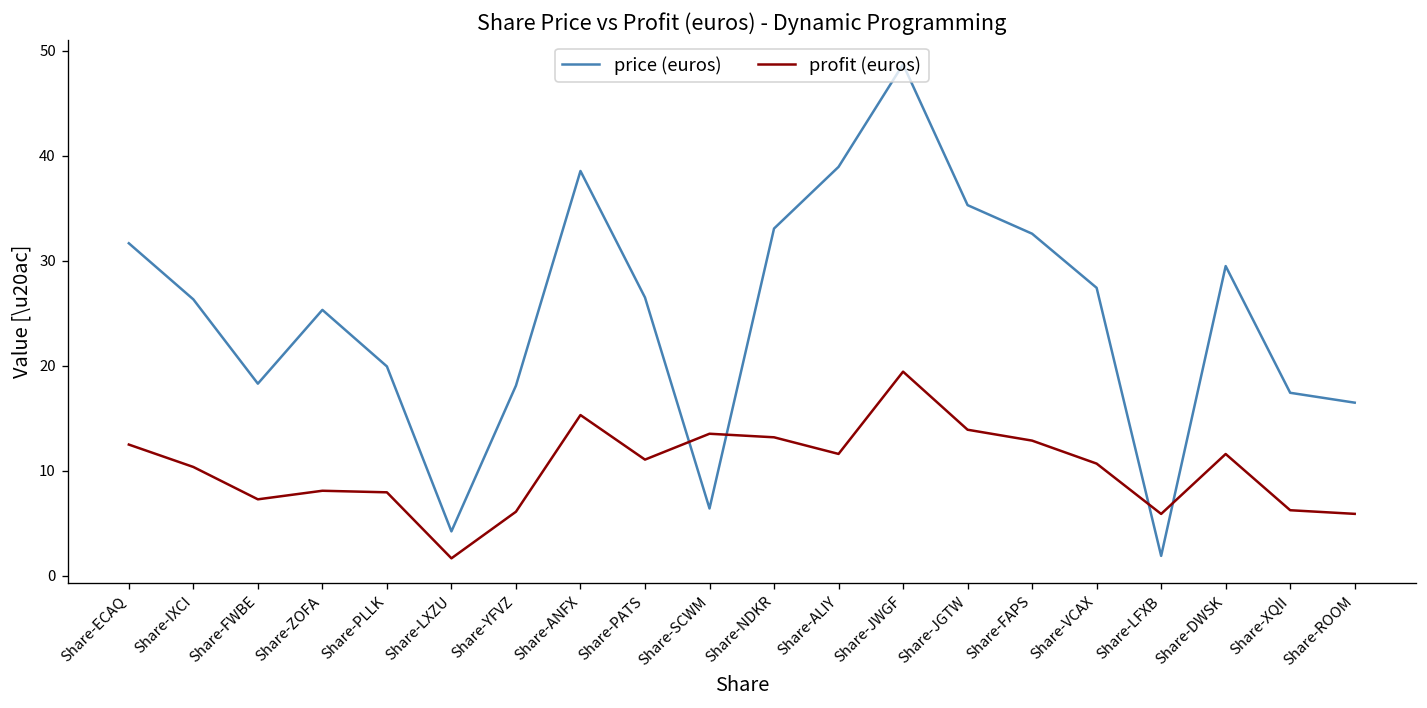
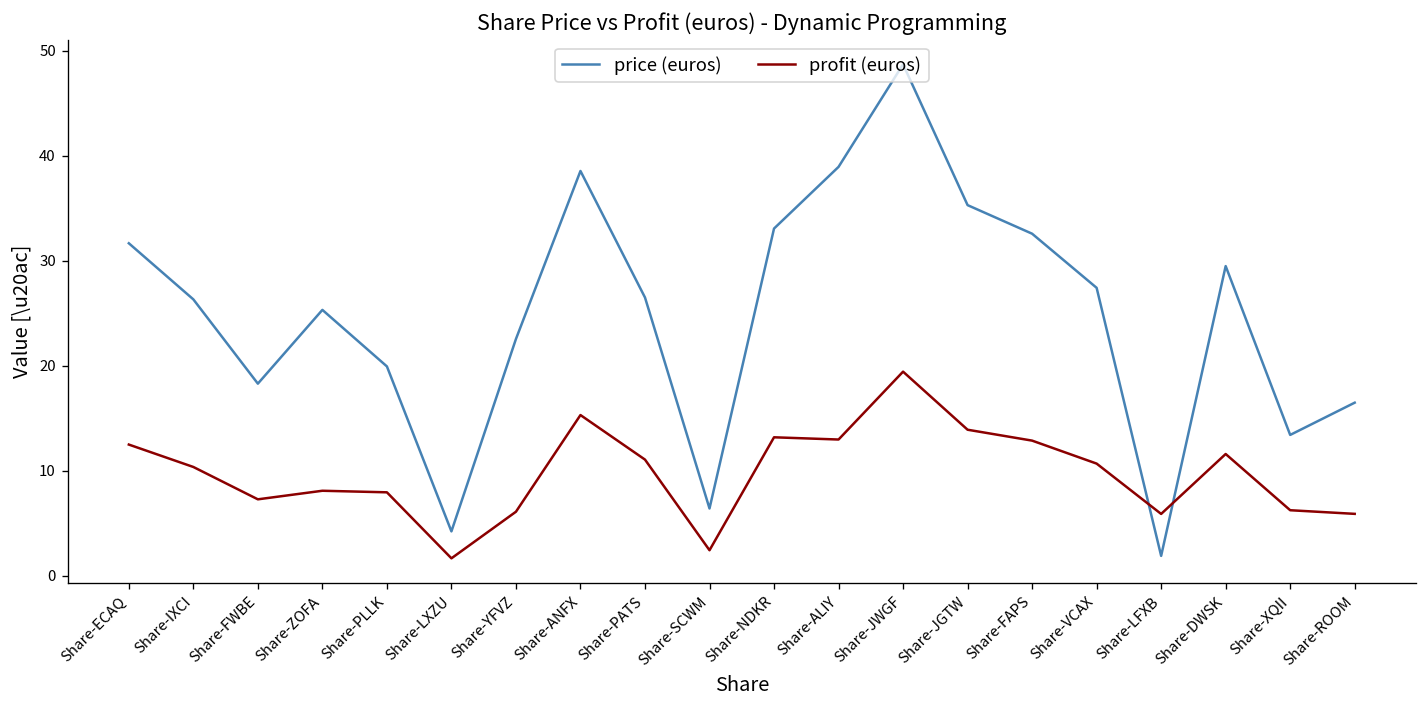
  {
    "price (euros)": {
      "Share-ECAQ": 32,
      "Share-IXCI": 26,
      "Share-FWBE": 18,
      "Share-ZOFA": 25,
      "Share-PLLK": 20,
      "Share-LXZU": 4,
-     "Share-YFVZ": 18,
+     "Share-YFVZ": 23,
      "Share-ANFX": 39,
      "Share-PATS": 27,
      "Share-SCWM": 6,
      "Share-NDKR": 33,
      "Share-ALIY": 39,
      "Share-JGTW": 35,
      "Share-FAPS": 33,
      "Share-VCAX": 27,
      "Share-LFXB": 2,
      "Share-DWSK": 29,
-     "Share-XQII": 17,
+     "Share-XQII": 13,
      "Share-ROOM": 16
    },
    "profit (euros)": {
      "Share-ECAQ": 13,
      "Share-IXCI": 10,
      "Share-FWBE": 7,
      "Share-ZOFA": 8,
      "Share-PLLK": 8,
      "Share-LXZU": 2,
      "Share-YFVZ": 6,
      "Share-ANFX": 15,
      "Share-PATS": 11,
-     "Share-SCWM": 14,
+     "Share-SCWM": 2,
      "Share-NDKR": 13,
-     "Share-ALIY": 12,
+     "Share-ALIY": 13,
      "Share-JWGF": 19,
      "Share-JGTW": 14,
      "Share-FAPS": 13,
      "Share-VCAX": 11,
      "Share-LFXB": 6,
      "Share-DWSK": 12,
      "Share-XQII": 6,
      "Share-ROOM": 6
    }
  }
